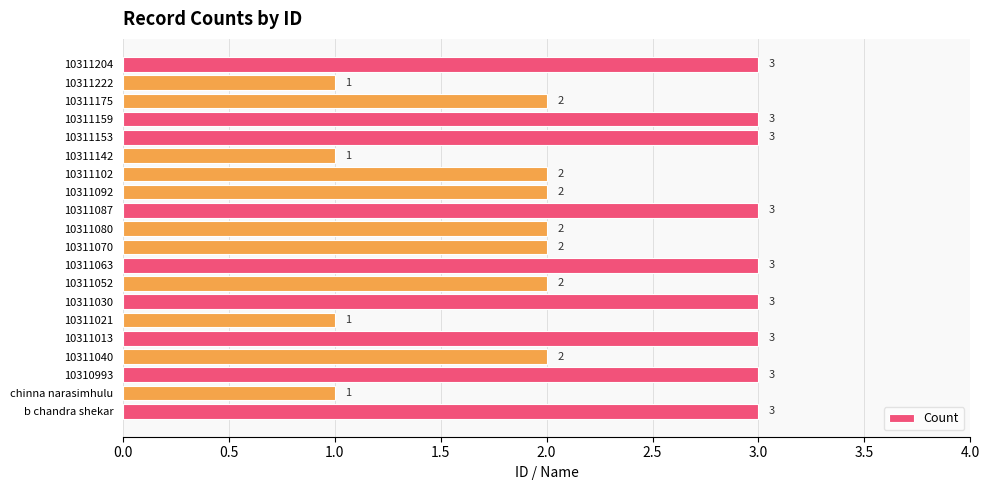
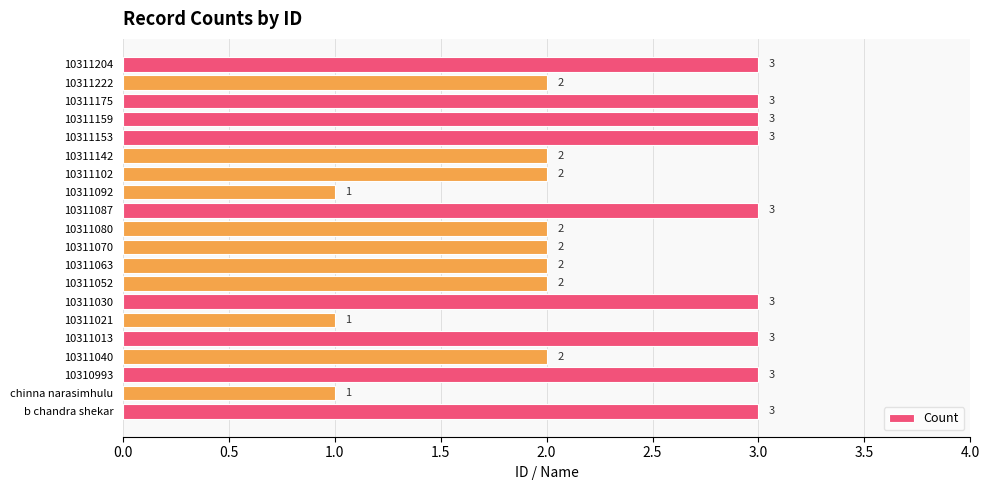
  {
    "10311204": 3,
-   "10311222": 1,
-   "10311175": 2,
+   "10311222": 2,
+   "10311175": 3,
    "10311159": 3,
    "10311153": 3,
-   "10311142": 1,
+   "10311142": 2,
    "10311102": 2,
-   "10311092": 2,
+   "10311092": 1,
    "10311087": 3,
    "10311080": 2,
    "10311070": 2,
-   "10311063": 3,
+   "10311063": 2,
    "10311052": 2,
    "10311030": 3,
    "10311021": 1,
    "10311013": 3,
    "10311040": 2,
    "10310993": 3,
    "chinna narasimhulu": 1,
    "b chandra shekar": 3
  }
